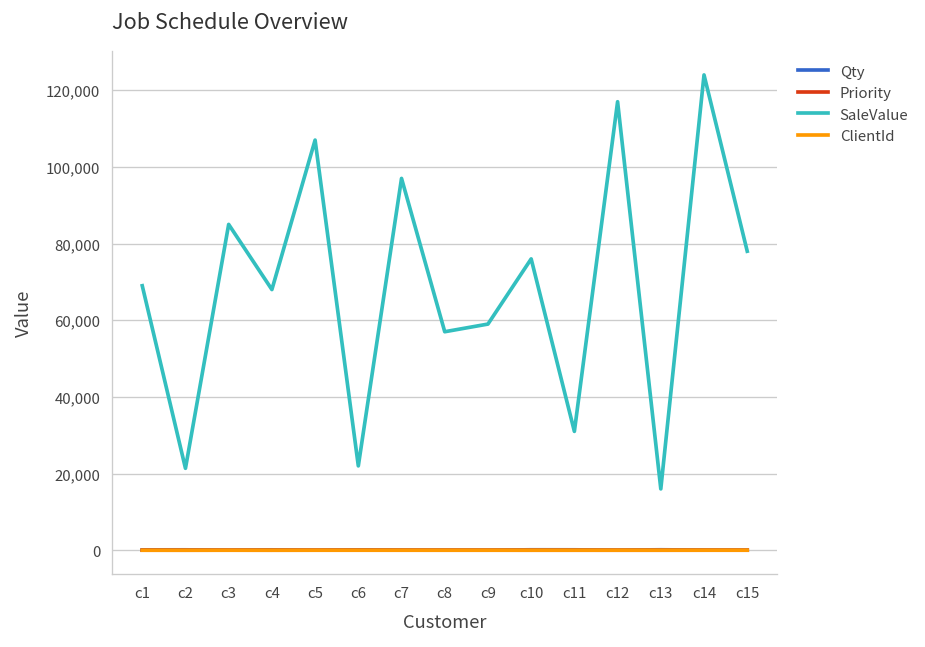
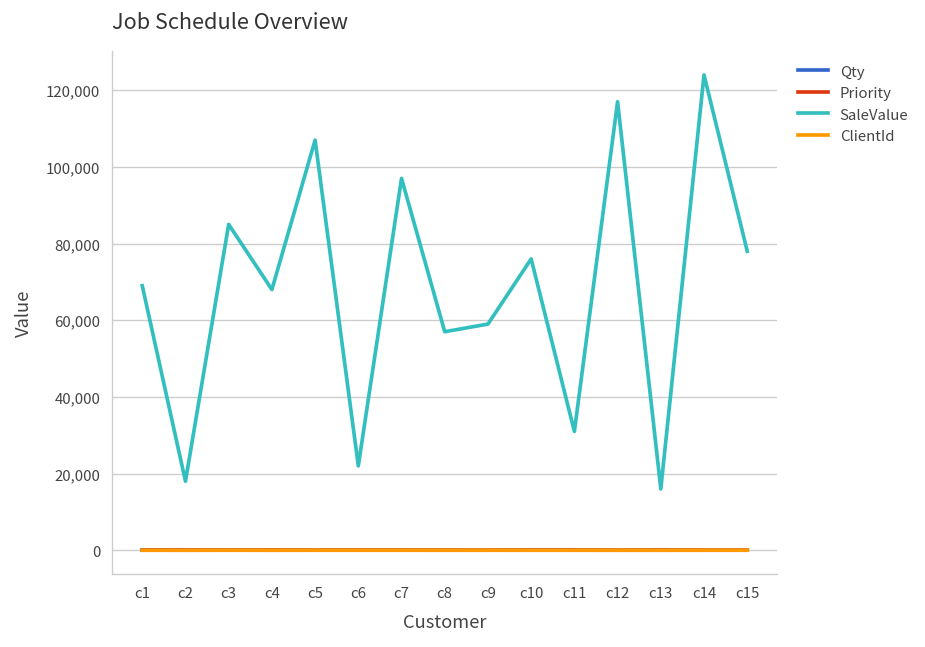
  {
    "ClientId": {
      "c1": "0",
      "c2": "0",
      "c3": "0",
      "c4": "0",
      "c5": "0",
      "c6": "0",
      "c7": "0",
      "c8": "0",
      "c9": "0",
      "c10": "0",
      "c11": "0",
      "c12": "0",
      "c13": "0",
      "c14": "0",
      "c15": "0"
    },
    "SaleValue": {
      "c1": "69,000",
-     "c2": "21,000",
+     "c2": "18,000",
      "c3": "85,000",
      "c4": "68,000",
      "c5": "107,000",
      "c6": "22,000",
      "c7": "97,000",
      "c8": "57,000",
      "c9": "59,000",
      "c10": "76,000",
      "c11": "31,000",
      "c12": "117,000",
      "c13": "16,000",
      "c14": "124,000",
      "c15": "78,000"
    }
  }
